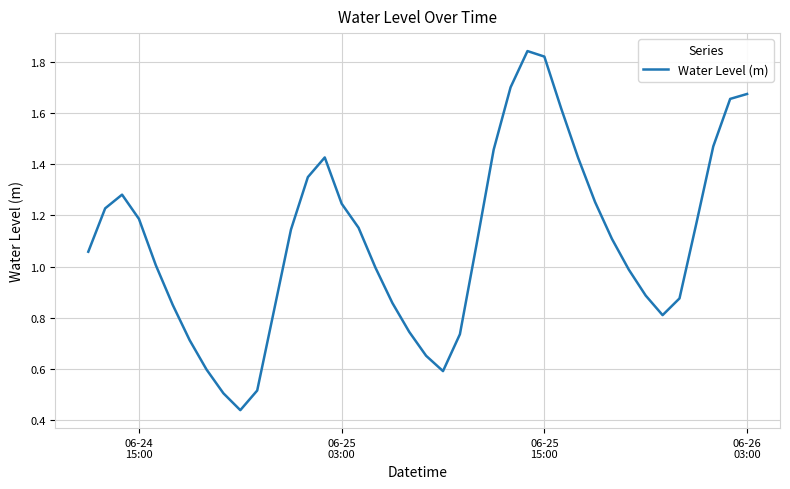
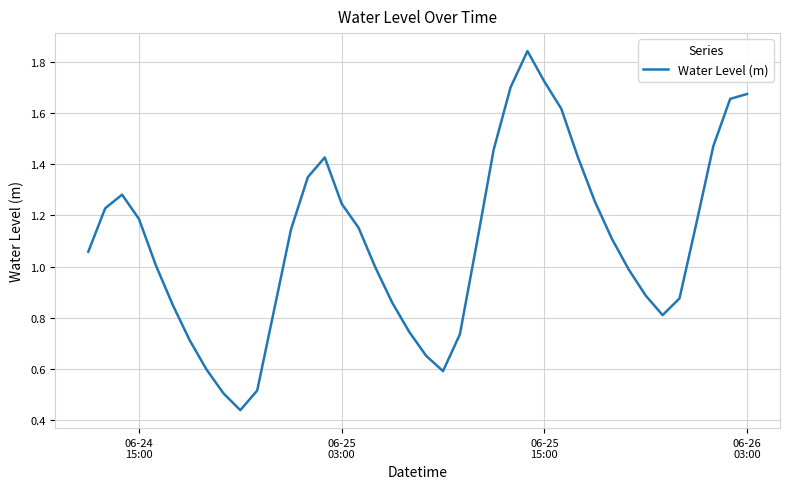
  {
    "06-24 15:00": 1.19,
    "06-25 03:00": 1.25,
-   "06-25 15:00": 1.82,
+   "06-25 15:00": 1.72,
    "06-26 03:00": 1.67
  }
